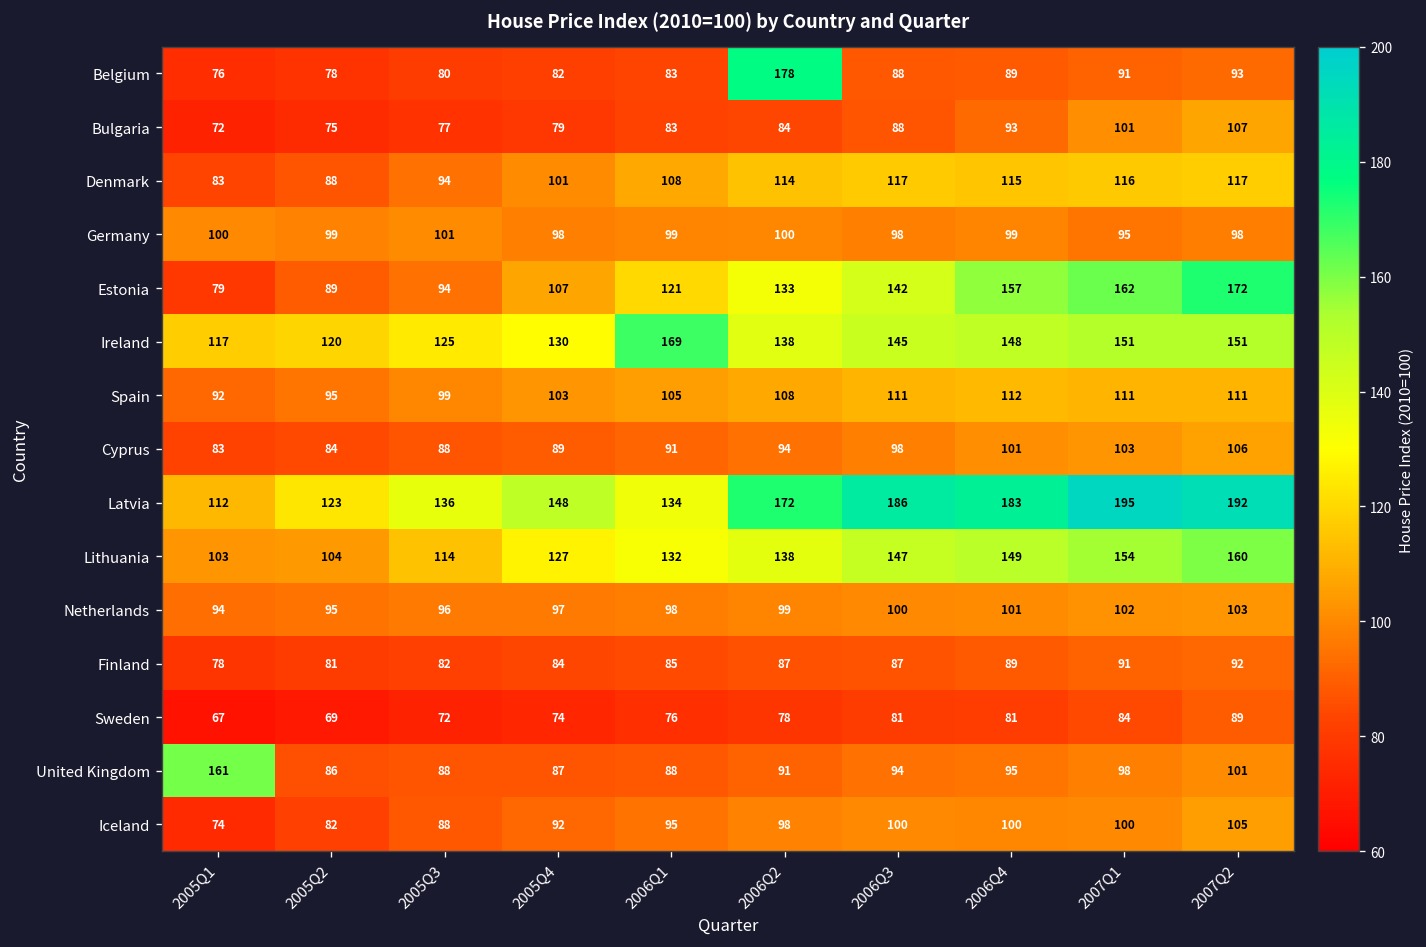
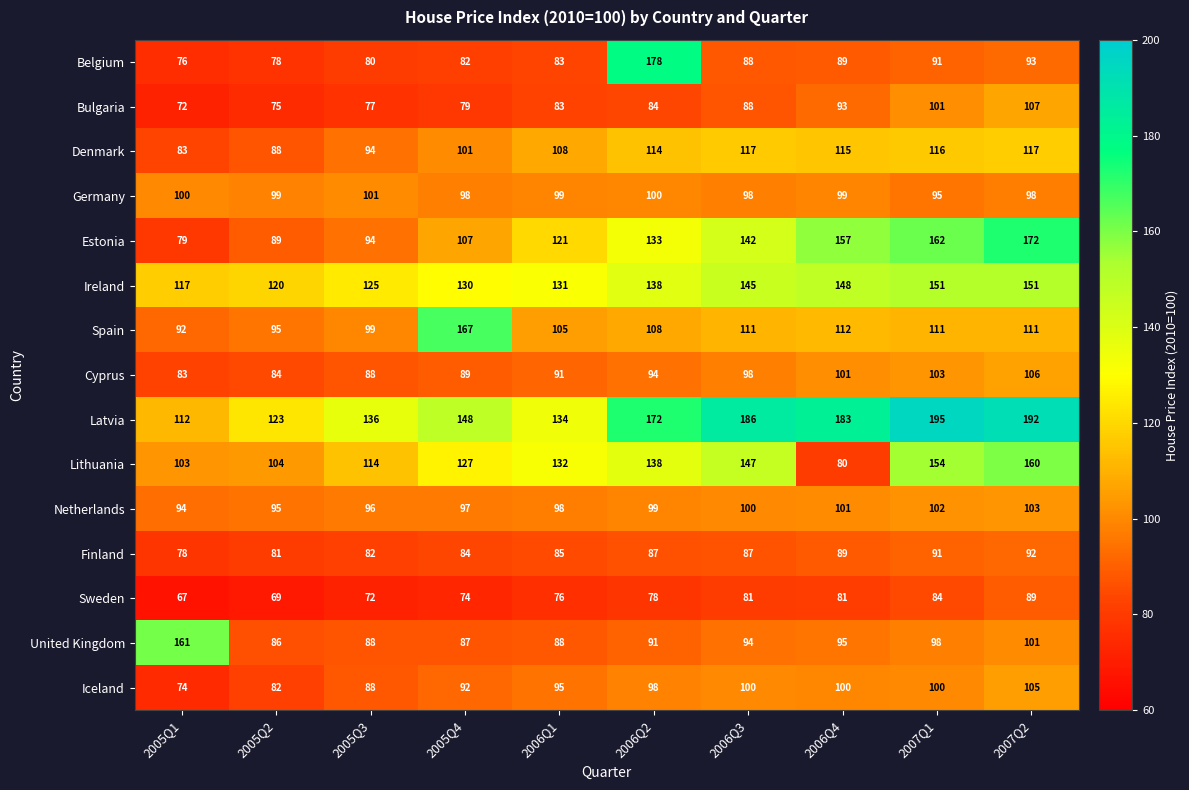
  {
    "Belgium": {
      "2005Q1": 76,
      "2005Q2": 78,
      "2005Q3": 80,
      "2005Q4": 82,
      "2006Q1": 83,
      "2006Q2": 178,
      "2006Q3": 88,
      "2006Q4": 89,
      "2007Q1": 91,
      "2007Q2": 93
    },
    "Bulgaria": {
      "2005Q1": 72,
      "2005Q2": 75,
      "2005Q3": 77,
      "2005Q4": 79,
      "2006Q1": 83,
      "2006Q2": 84,
      "2006Q3": 88,
      "2006Q4": 93,
      "2007Q1": 101,
      "2007Q2": 107
    },
    "Denmark": {
      "2005Q1": 83,
      "2005Q2": 88,
      "2005Q3": 94,
      "2005Q4": 101,
      "2006Q1": 108,
      "2006Q2": 114,
      "2006Q3": 117,
      "2006Q4": 115,
      "2007Q1": 116,
      "2007Q2": 117
    },
    "Germany": {
      "2005Q1": 100,
      "2005Q2": 99,
      "2005Q3": 101,
      "2005Q4": 98,
      "2006Q1": 99,
      "2006Q2": 100,
      "2006Q3": 98,
      "2006Q4": 99,
      "2007Q1": 95,
      "2007Q2": 98
    },
    "Estonia": {
      "2005Q1": 79,
      "2005Q2": 89,
      "2005Q3": 94,
      "2005Q4": 107,
      "2006Q1": 121,
      "2006Q2": 133,
      "2006Q3": 142,
      "2006Q4": 157,
      "2007Q1": 162,
      "2007Q2": 172
    },
    "Ireland": {
      "2005Q1": 117,
      "2005Q2": 120,
      "2005Q3": 125,
      "2005Q4": 130,
-     "2006Q1": 169,
+     "2006Q1": 131,
      "2006Q2": 138,
      "2006Q3": 145,
      "2006Q4": 148,
      "2007Q1": 151,
      "2007Q2": 151
    },
    "Spain": {
      "2005Q1": 92,
      "2005Q2": 95,
      "2005Q3": 99,
-     "2005Q4": 103,
+     "2005Q4": 167,
      "2006Q1": 105,
      "2006Q2": 108,
      "2006Q3": 111,
      "2006Q4": 112,
      "2007Q1": 111,
      "2007Q2": 111
    },
    "Cyprus": {
      "2005Q1": 83,
      "2005Q2": 84,
      "2005Q3": 88,
      "2005Q4": 89,
      "2006Q1": 91,
      "2006Q2": 94,
      "2006Q3": 98,
      "2006Q4": 101,
      "2007Q1": 103,
      "2007Q2": 106
    },
    "Latvia": {
      "2005Q1": 112,
      "2005Q2": 123,
      "2005Q3": 136,
      "2005Q4": 148,
      "2006Q1": 134,
      "2006Q2": 172,
      "2006Q3": 186,
      "2006Q4": 183,
      "2007Q1": 195,
      "2007Q2": 192
    },
    "Lithuania": {
      "2005Q1": 103,
      "2005Q2": 104,
      "2005Q3": 114,
      "2005Q4": 127,
      "2006Q1": 132,
      "2006Q2": 138,
      "2006Q3": 147,
-     "2006Q4": 149,
+     "2006Q4": 80,
      "2007Q1": 154,
      "2007Q2": 160
    },
    "Netherlands": {
      "2005Q1": 94,
      "2005Q2": 95,
      "2005Q3": 96,
      "2005Q4": 97,
      "2006Q1": 98,
      "2006Q2": 99,
      "2006Q3": 100,
      "2006Q4": 101,
      "2007Q1": 102,
      "2007Q2": 103
    },
    "Finland": {
      "2005Q1": 78,
      "2005Q2": 81,
      "2005Q3": 82,
      "2005Q4": 84,
      "2006Q1": 85,
      "2006Q2": 87,
      "2006Q3": 87,
      "2006Q4": 89,
      "2007Q1": 91,
      "2007Q2": 92
    },
    "Sweden": {
      "2005Q1": 67,
      "2005Q2": 69,
      "2005Q3": 72,
      "2005Q4": 74,
      "2006Q1": 76,
      "2006Q2": 78,
      "2006Q3": 81,
      "2006Q4": 81,
      "2007Q1": 84,
      "2007Q2": 89
    },
    "United Kingdom": {
      "2005Q1": 161,
      "2005Q2": 86,
      "2005Q3": 88,
      "2005Q4": 87,
      "2006Q1": 88,
      "2006Q2": 91,
      "2006Q3": 94,
      "2006Q4": 95,
      "2007Q1": 98,
      "2007Q2": 101
    },
    "Iceland": {
      "2005Q1": 74,
      "2005Q2": 82,
      "2005Q3": 88,
      "2005Q4": 92,
      "2006Q1": 95,
      "2006Q2": 98,
      "2006Q3": 100,
      "2006Q4": 100,
      "2007Q1": 100,
      "2007Q2": 105
    }
  }
